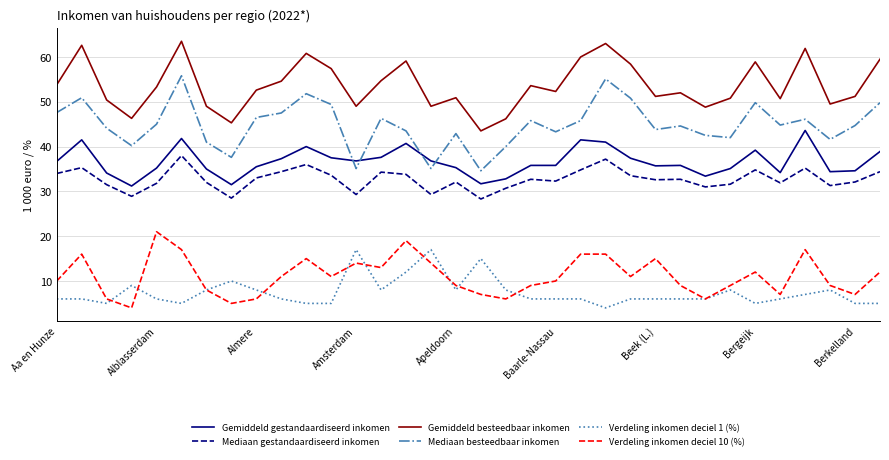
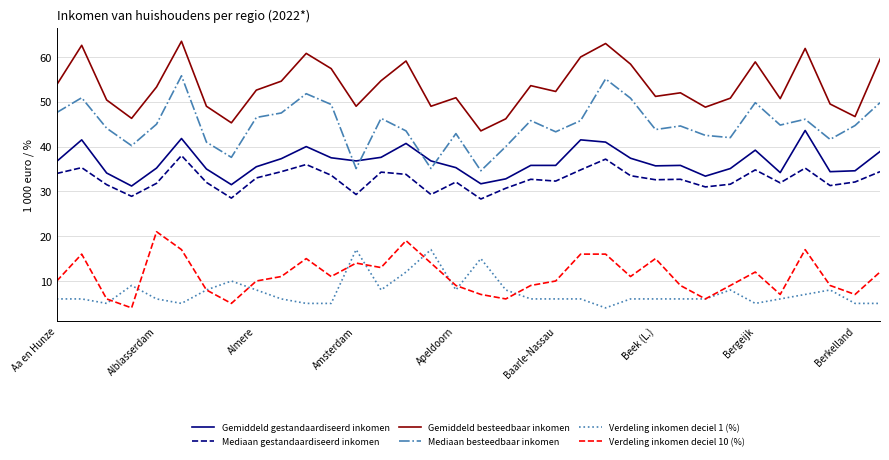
  {
    "Gemiddeld besteedbaar inkomen": {
      "Aa en Hunze": 54,
      "Alblasserdam": 53,
      "Almere": 53,
      "Apeldoorn": 51,
      "Baarle-Nassau": 52,
      "Beek (L.)": 51,
      "Bergeijk": 59,
-     "Berkelland": 51
+     "Berkelland": 47
    },
    "Verdeling inkomen deciel 10 (%)": {
      "Aa en Hunze": 10,
      "Alblasserdam": 21,
-     "Almere": 6,
+     "Almere": 10,
      "Apeldoorn": 9,
      "Baarle-Nassau": 10,
      "Beek (L.)": 15,
      "Bergeijk": 12,
      "Berkelland": 7
    }
  }
